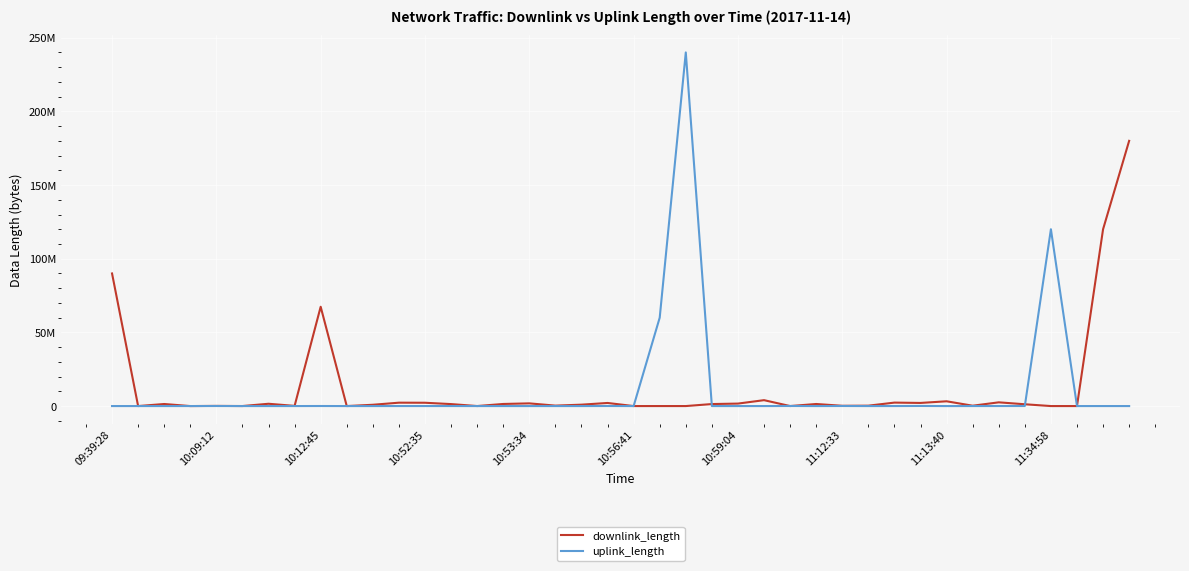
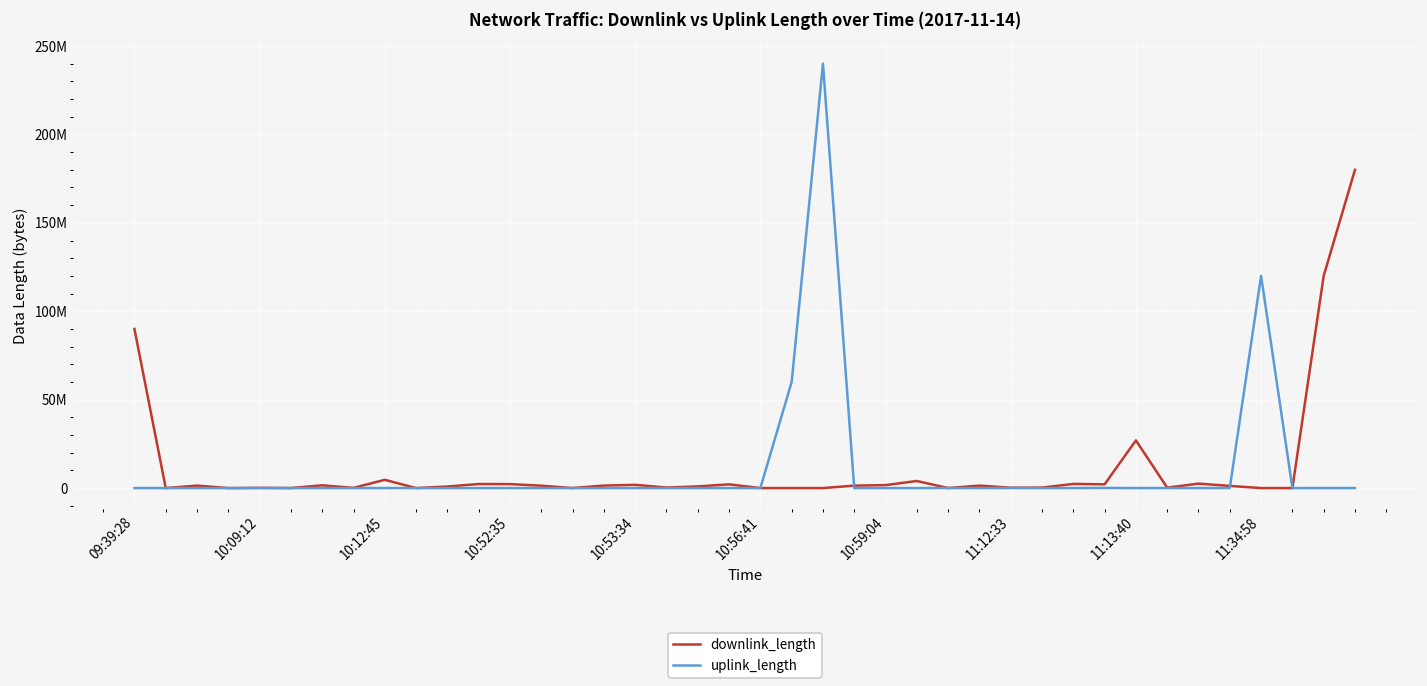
  {
    "downlink_length": {
-     "10:12:45": 67000000,
+     "10:12:45": 5000000,
      "10:52:35": 2000000,
      "10:53:34": 2000000,
-     "11:13:40": 3000000
+     "11:13:40": 27000000
    },
    "uplink_length": {
      "10:12:45": 0,
      "10:52:35": 0,
      "10:53:34": 0,
      "11:13:40": 0
    }
  }
